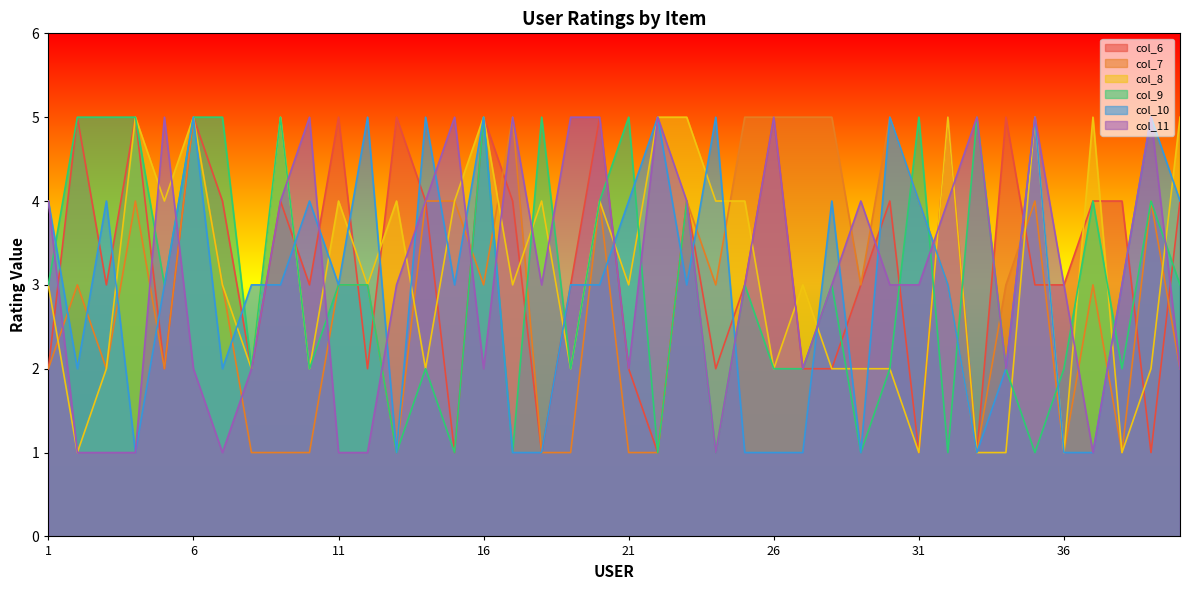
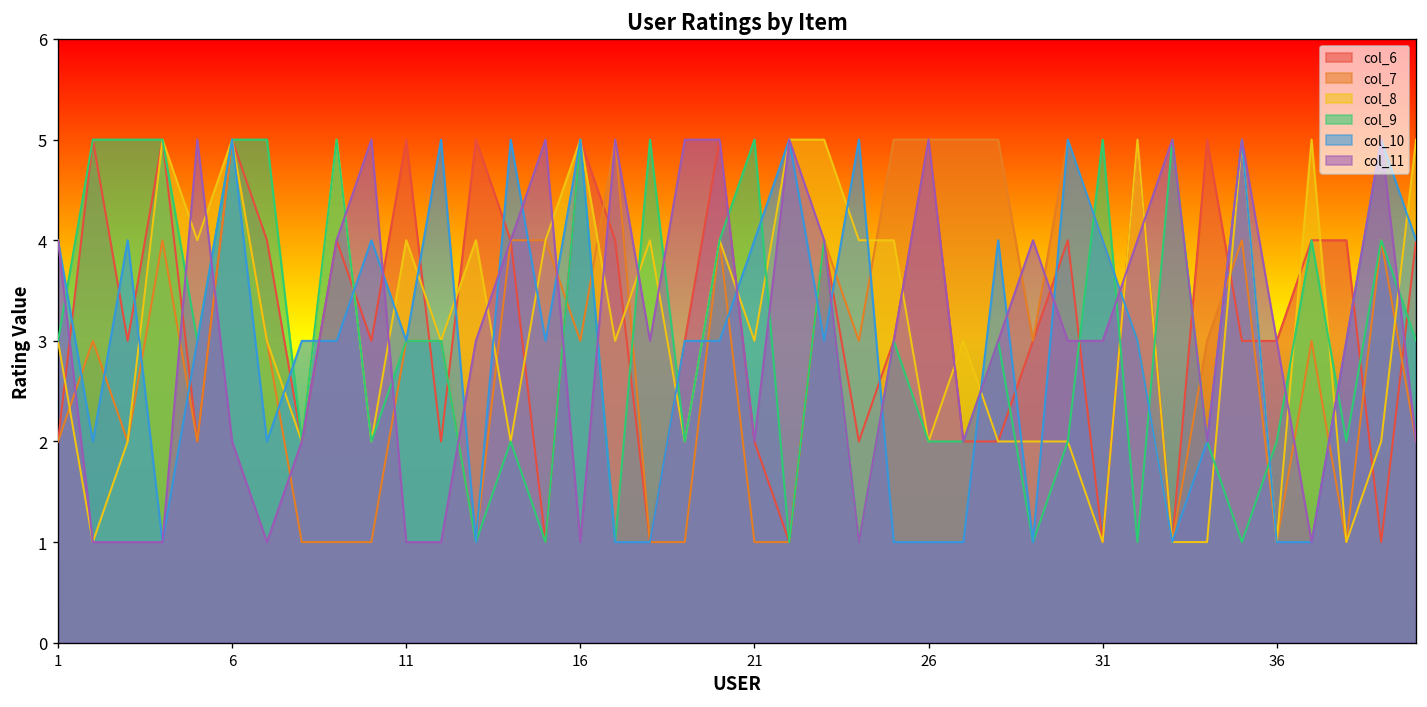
  {
    "col_8": {
      "11": 4,
      "21": 3
    },
    "col_9": {
      "21": 5,
      "31": 5,
      "36": 2
    },
    "col_10": {
      "21": 4,
      "26": 1
    },
    "col_11": {
      "6": 2,
      "11": 1,
-     "16": 2,
+     "16": 1,
      "31": 3
    }
  }
